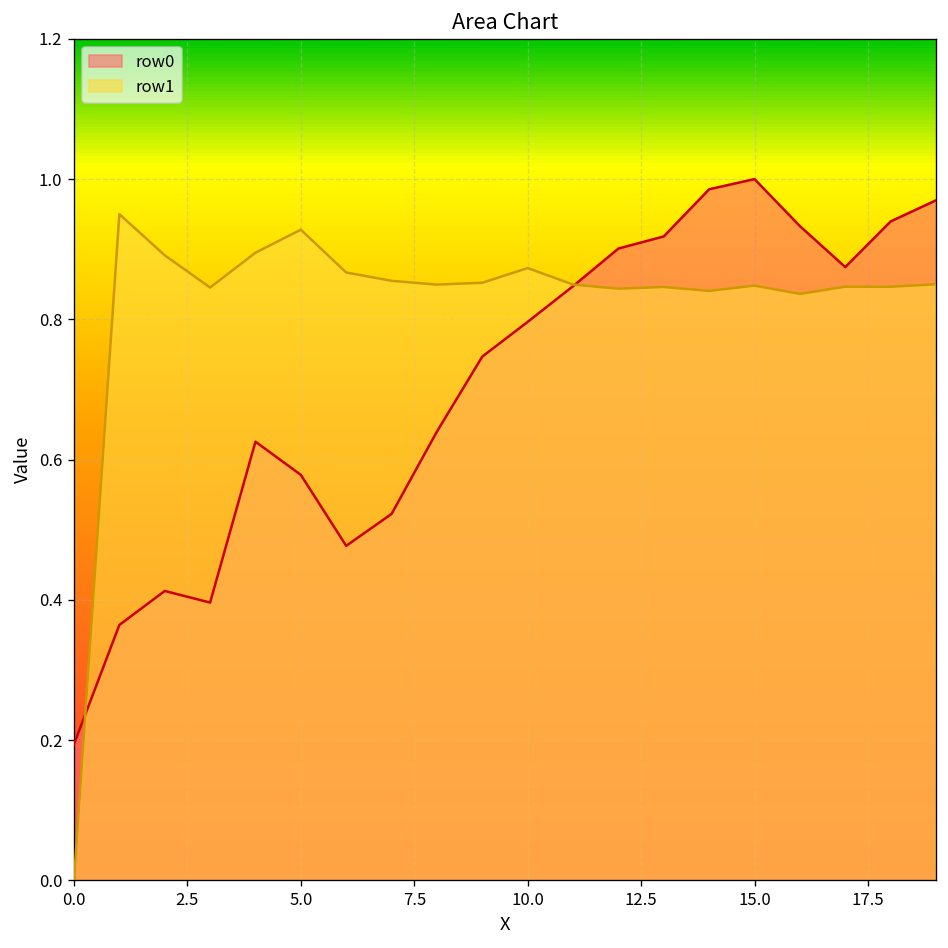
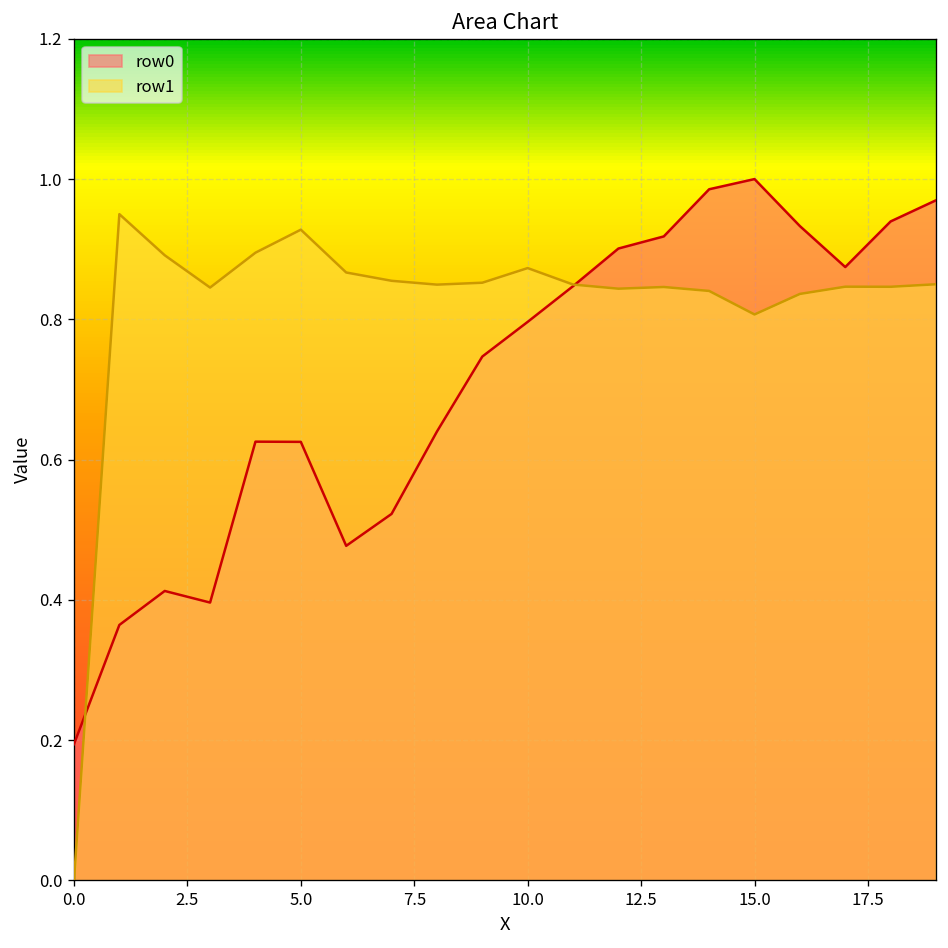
  {
    "row0": {
      "0.0": 0.19,
-     "5.0": 0.58,
+     "5.0": 0.63,
      "10.0": 0.80,
      "15.0": 1.00
    },
    "row1": {
      "0.0": 0.00,
      "5.0": 0.93,
      "10.0": 0.87,
-     "15.0": 0.85
+     "15.0": 0.81
    }
  }
